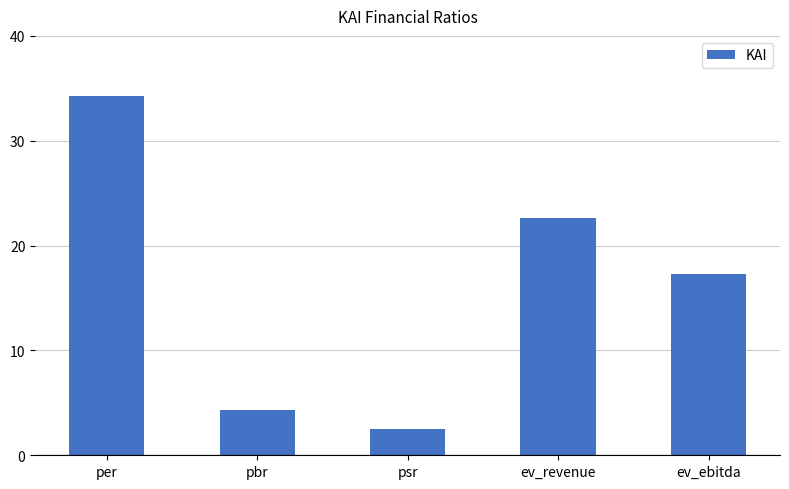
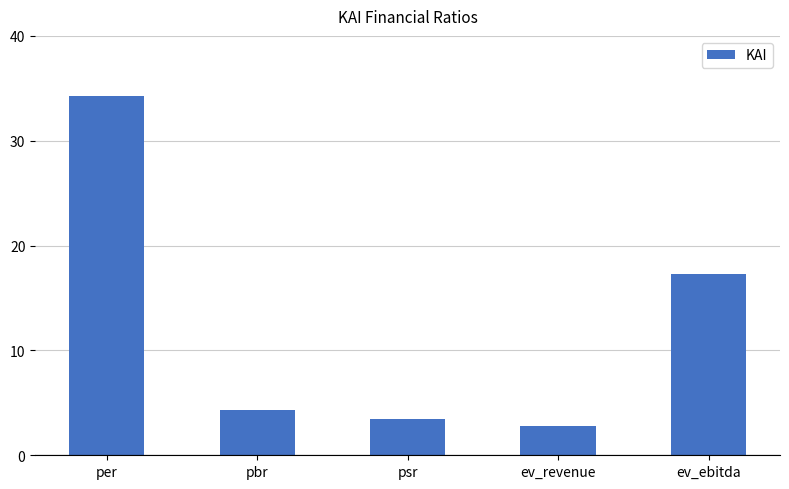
  {
    "per": 34.3,
    "pbr": 4.4,
-   "psr": 2.5,
-   "ev_revenue": 22.6,
+   "psr": 3.5,
+   "ev_revenue": 2.8,
    "ev_ebitda": 17.3
  }
